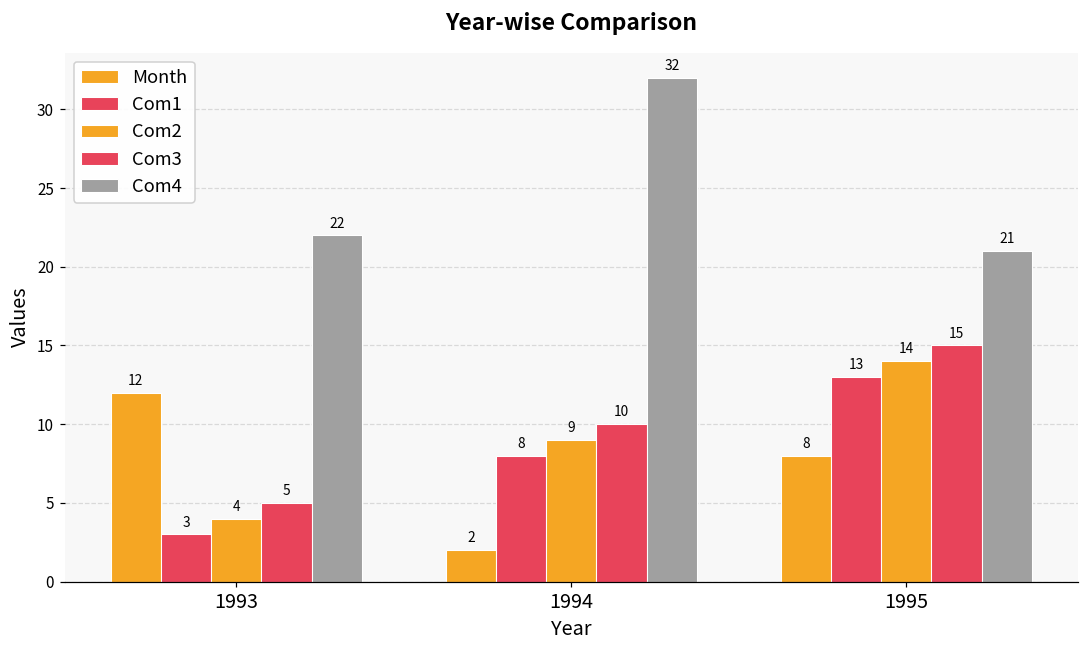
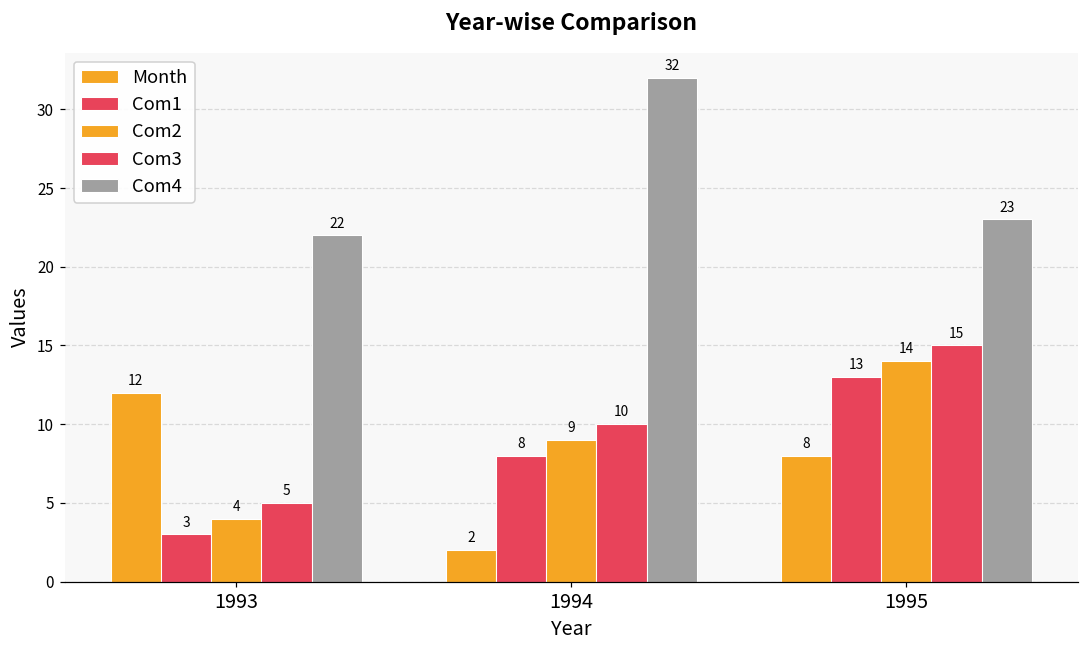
  {
    "Com4": {
      "1993": 22,
      "1994": 32,
-     "1995": 21
+     "1995": 23
    }
  }
